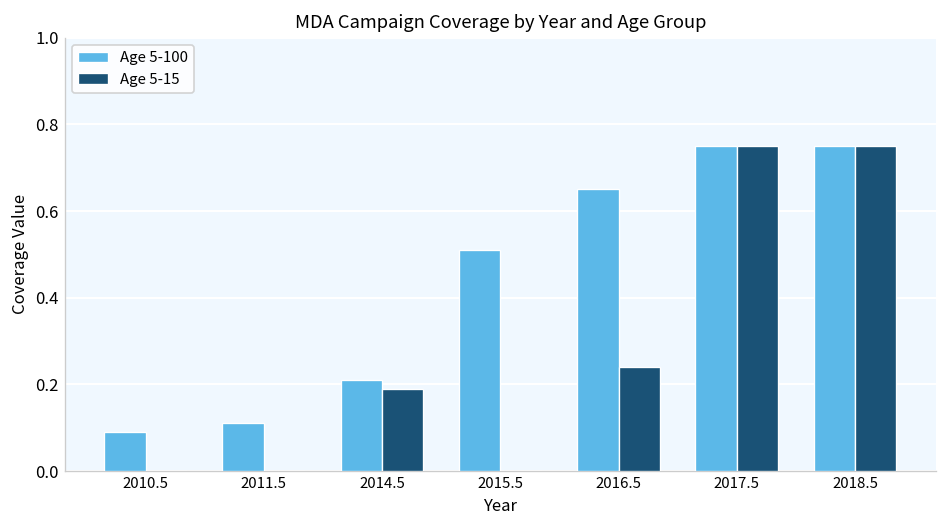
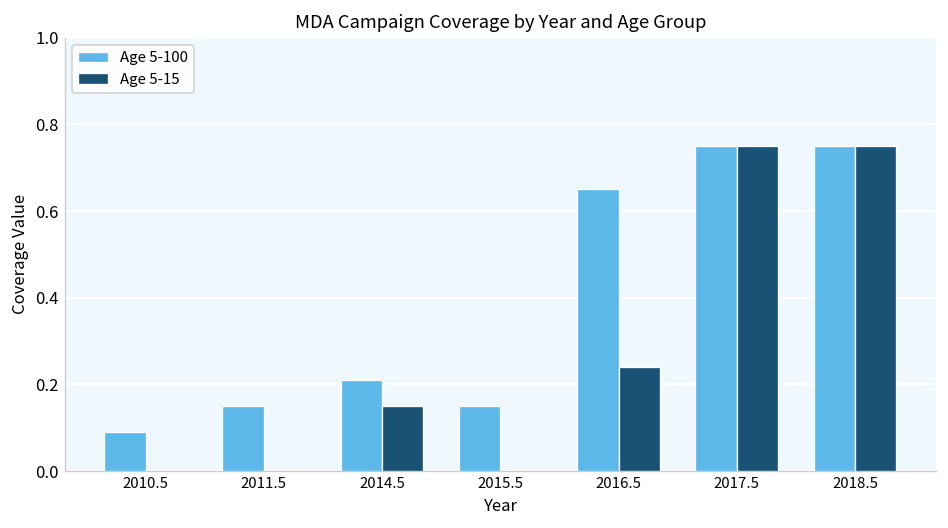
  {
    "Age 5-100": {
      "2010.5": 0.09,
-     "2011.5": 0.11,
+     "2011.5": 0.15,
      "2014.5": 0.21,
-     "2015.5": 0.51,
+     "2015.5": 0.15,
      "2016.5": 0.65,
      "2017.5": 0.75,
      "2018.5": 0.75
    },
    "Age 5-15": {
      "2010.5": 0.00,
      "2011.5": 0.00,
-     "2014.5": 0.19,
+     "2014.5": 0.15,
      "2015.5": 0.00,
      "2016.5": 0.24,
      "2017.5": 0.75,
      "2018.5": 0.75
    }
  }
